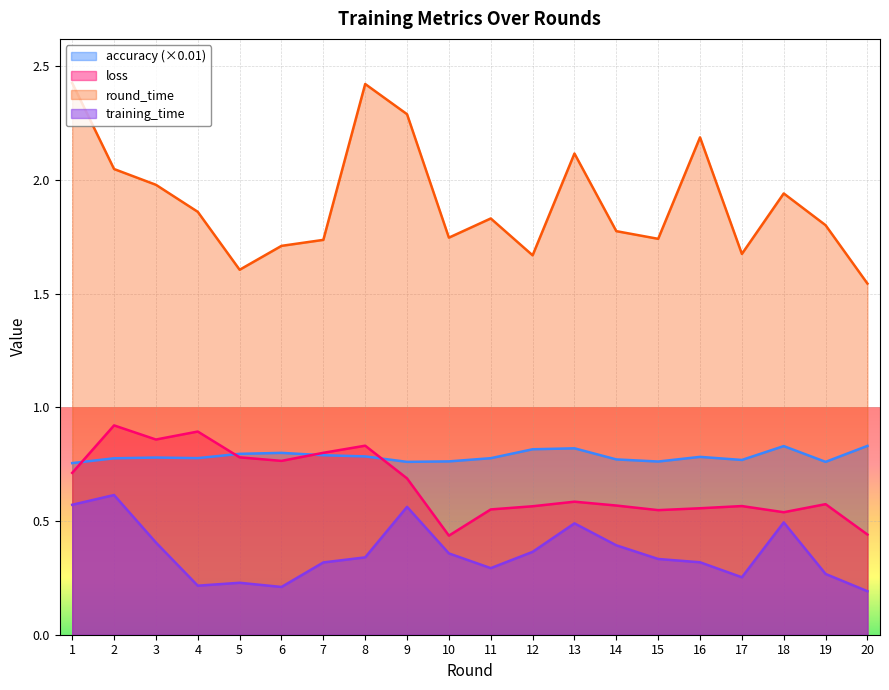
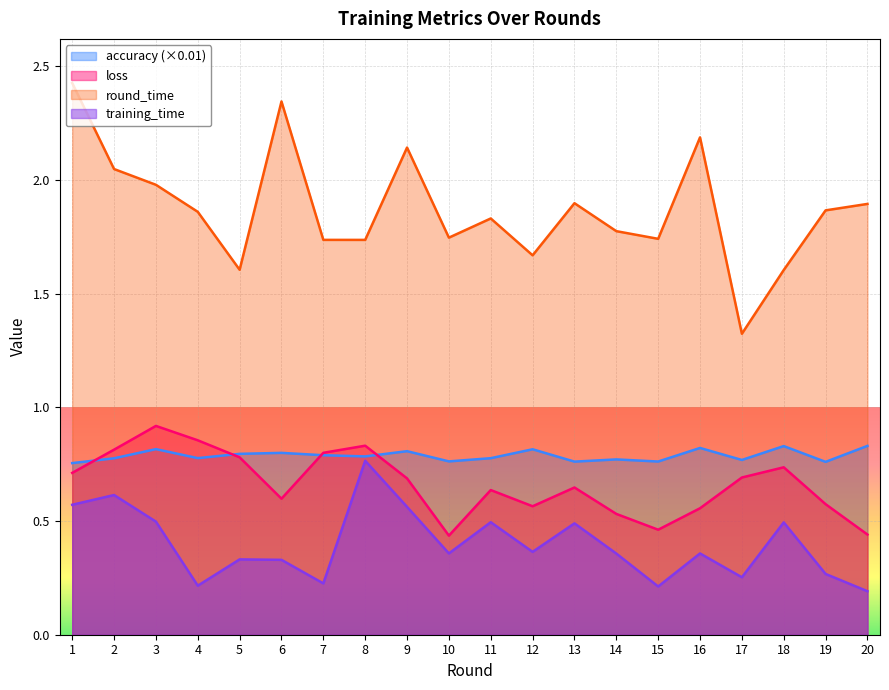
  {
    "accuracy (×0.01)": {
      "1": 0.75,
      "2": 0.78,
-     "3": 0.78,
+     "3": 0.82,
      "4": 0.78,
      "5": 0.80,
      "6": 0.80,
      "8": 0.78,
-     "9": 0.76,
+     "9": 0.81,
      "10": 0.76,
      "11": 0.78,
      "12": 0.82,
-     "13": 0.82,
+     "13": 0.76,
      "14": 0.77,
      "15": 0.76,
-     "16": 0.78,
+     "16": 0.82,
      "17": 0.77,
      "18": 0.83,
      "19": 0.76,
      "20": 0.83
    },
    "loss": {
      "1": 0.71,
-     "2": 0.92,
-     "3": 0.86,
-     "4": 0.89,
+     "2": 0.81,
+     "3": 0.92,
+     "4": 0.85,
      "5": 0.78,
-     "6": 0.76,
+     "6": 0.60,
      "8": 0.83,
      "9": 0.69,
      "10": 0.44,
-     "11": 0.55,
+     "11": 0.64,
      "12": 0.56,
-     "13": 0.58,
-     "14": 0.57,
-     "15": 0.55,
+     "13": 0.65,
+     "14": 0.53,
+     "15": 0.46,
      "16": 0.56,
-     "17": 0.57,
-     "18": 0.54,
+     "17": 0.69,
+     "18": 0.74,
      "19": 0.57,
      "20": 0.44
    },
    "round_time": {
      "2": 2.05,
      "3": 1.98,
      "4": 1.86,
      "5": 1.60,
-     "6": 1.71,
+     "6": 2.34,
      "7": 1.74,
-     "8": 2.42,
-     "9": 2.29,
+     "8": 1.74,
+     "9": 2.14,
      "10": 1.75,
      "11": 1.83,
      "12": 1.67,
-     "13": 2.12,
+     "13": 1.90,
      "14": 1.77,
      "15": 1.74,
      "16": 2.19,
-     "17": 1.67,
-     "18": 1.94,
-     "19": 1.80,
-     "20": 1.54
+     "17": 1.32,
+     "18": 1.60,
+     "19": 1.87,
+     "20": 1.89
    },
    "training_time": {
      "1": 0.57,
      "2": 0.61,
-     "3": 0.41,
+     "3": 0.50,
      "4": 0.22,
-     "5": 0.23,
-     "6": 0.21,
-     "7": 0.32,
-     "8": 0.34,
+     "5": 0.33,
+     "6": 0.33,
+     "7": 0.23,
+     "8": 0.76,
      "9": 0.56,
      "10": 0.36,
-     "11": 0.29,
+     "11": 0.49,
      "12": 0.36,
      "13": 0.49,
-     "14": 0.39,
-     "15": 0.33,
-     "16": 0.32,
+     "14": 0.36,
+     "15": 0.21,
+     "16": 0.36,
      "17": 0.25,
      "18": 0.49,
      "19": 0.27,
      "20": 0.19
    }
  }
